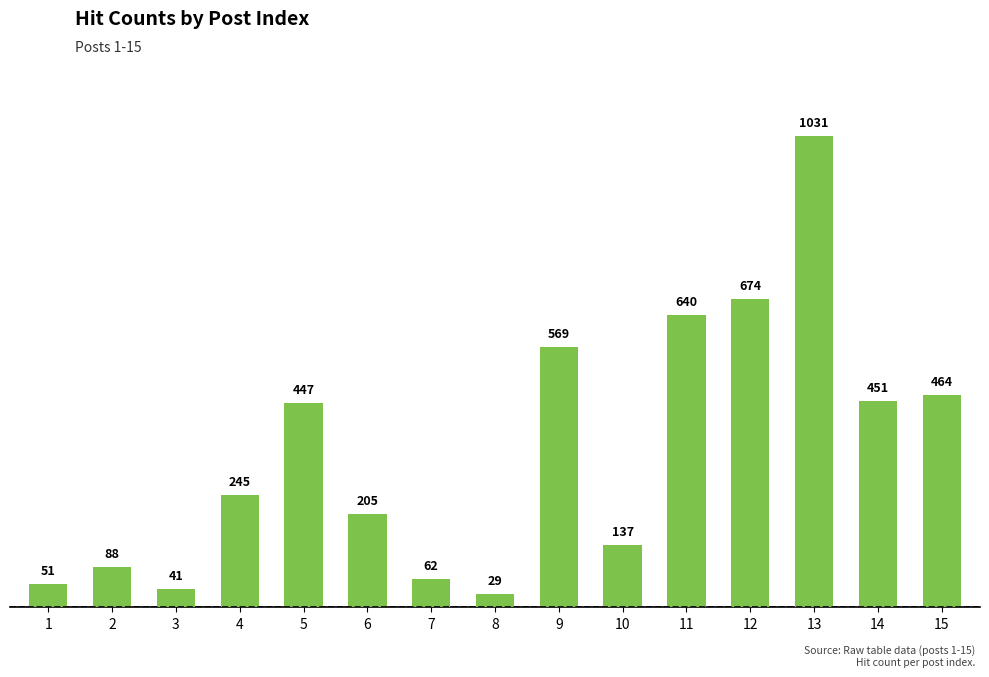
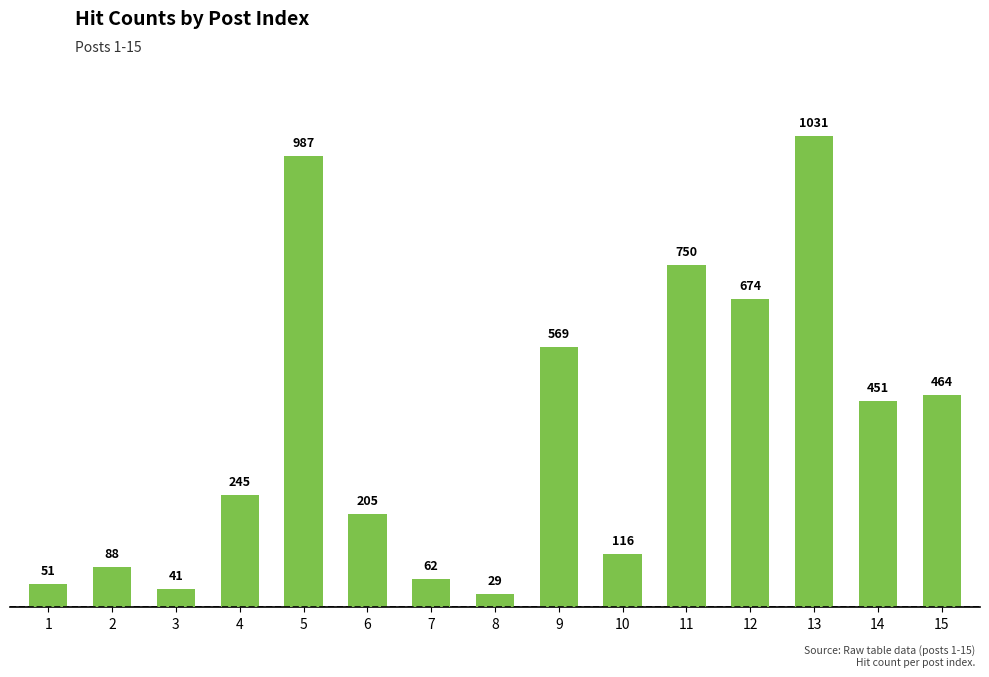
  {
    "1": 51,
    "2": 88,
    "3": 41,
    "4": 245,
-   "5": 447,
+   "5": 987,
    "6": 205,
    "7": 62,
    "8": 29,
    "9": 569,
-   "10": 137,
-   "11": 640,
+   "10": 116,
+   "11": 750,
    "12": 674,
    "13": 1031,
    "14": 451,
    "15": 464
  }
